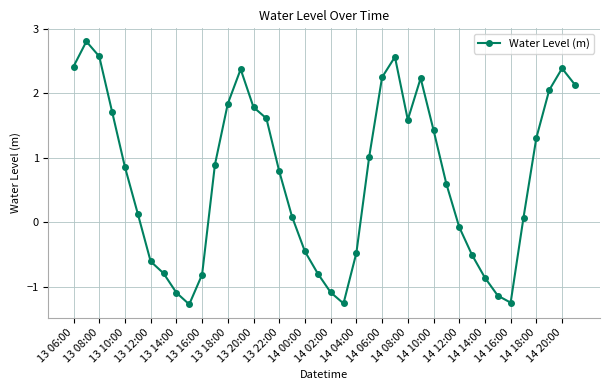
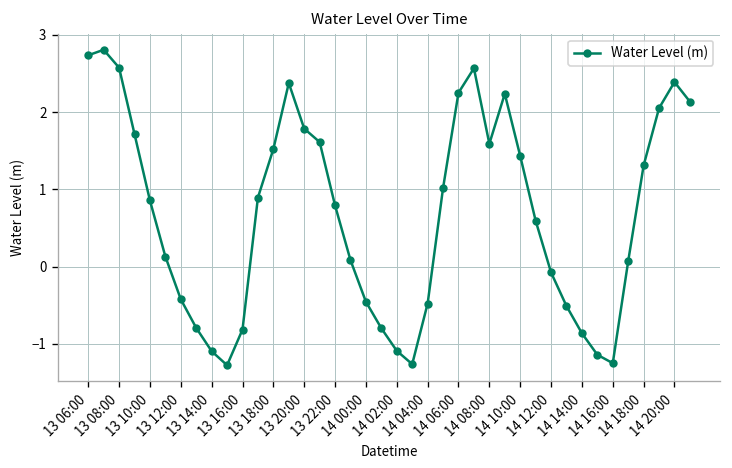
  {
-   "13 06:00": 2.4,
+   "13 06:00": 2.7,
    "13 08:00": 2.6,
    "13 10:00": 0.9,
-   "13 12:00": -0.6,
+   "13 12:00": -0.4,
    "13 14:00": -1.1,
    "13 16:00": -0.8,
-   "13 18:00": 1.8,
+   "13 18:00": 1.5,
    "13 20:00": 1.8,
    "13 22:00": 0.8,
    "14 00:00": -0.5,
    "14 02:00": -1.1,
    "14 04:00": -0.5,
    "14 06:00": 2.2,
    "14 08:00": 1.6,
    "14 10:00": 1.4,
    "14 12:00": -0.1,
    "14 14:00": -0.9,
    "14 16:00": -1.2,
    "14 18:00": 1.3,
    "14 20:00": 2.4
  }
